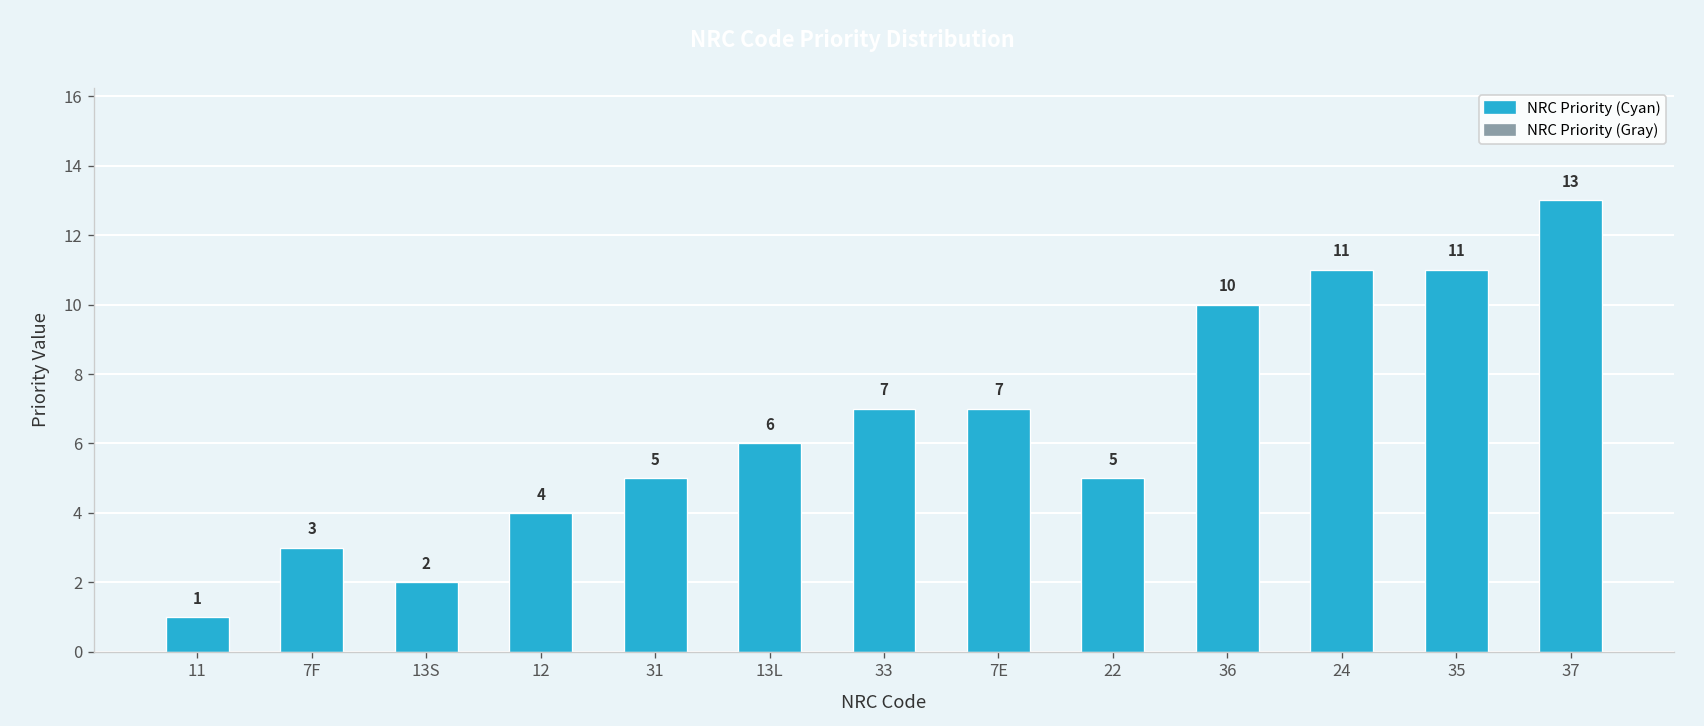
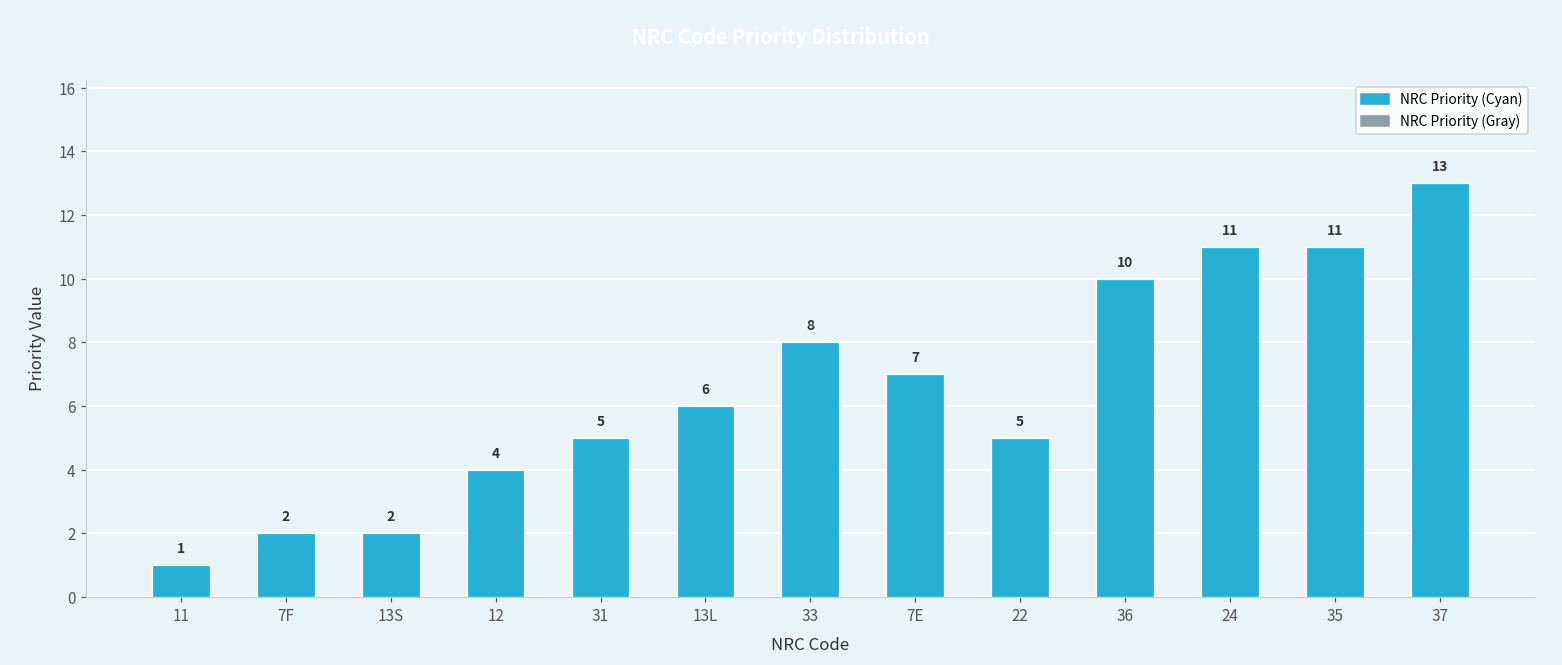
  {
    "11": 1,
-   "7F": 3,
+   "7F": 2,
    "13S": 2,
    "12": 4,
    "31": 5,
    "13L": 6,
-   "33": 7,
+   "33": 8,
    "7E": 7,
    "22": 5,
    "36": 10,
    "24": 11,
    "35": 11,
    "37": 13
  }
